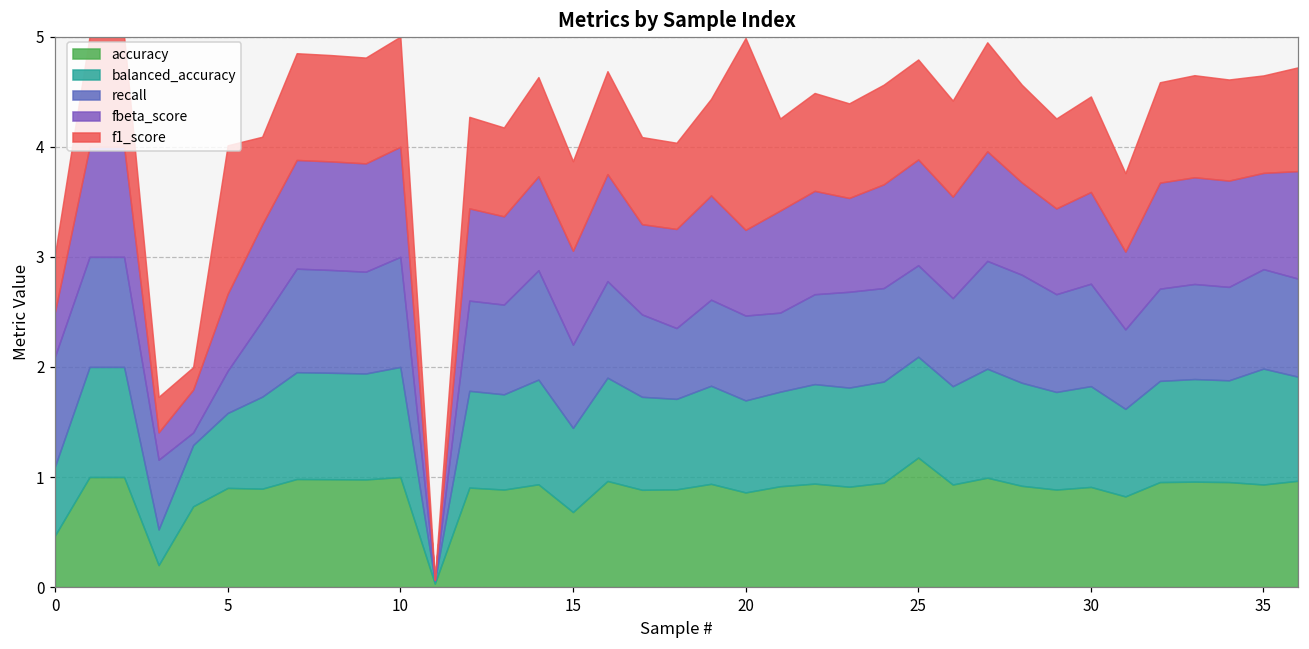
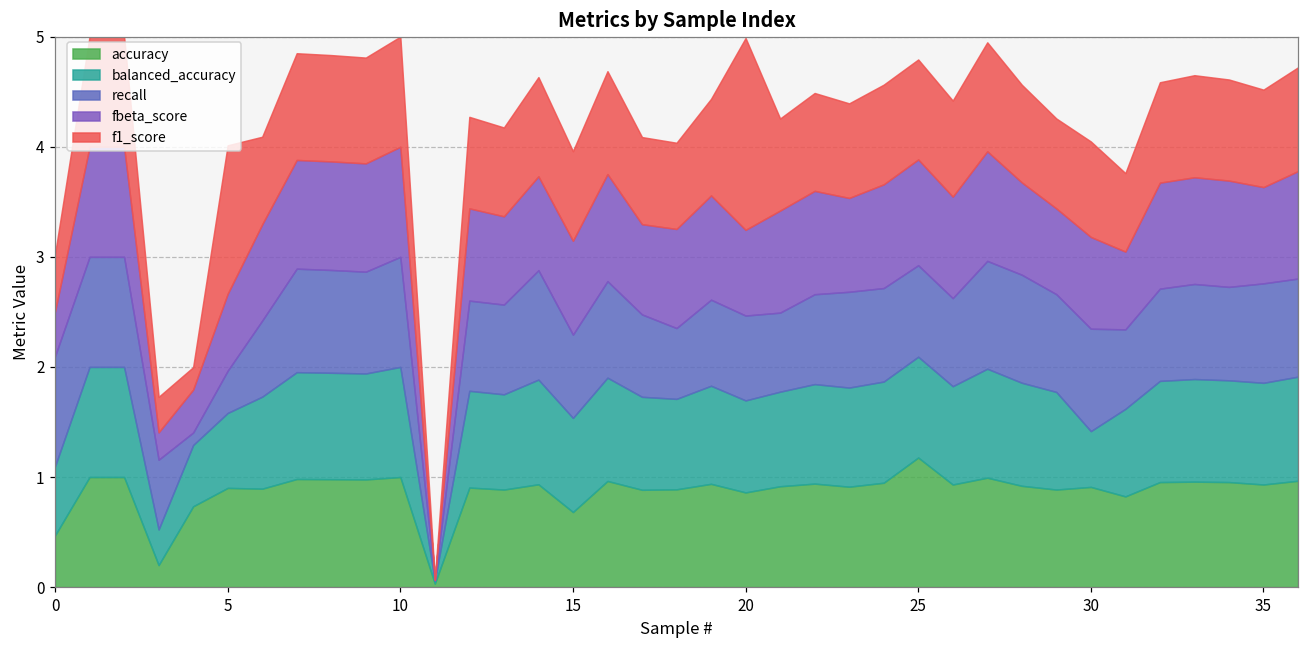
  {
    "accuracy": {
      "0": 0.47,
      "5": 0.90,
      "10": 1.00,
      "15": 0.68,
      "20": 0.86,
      "25": 1.18,
      "30": 0.91,
      "35": 0.93
    },
    "balanced_accuracy": {
      "0": 0.63,
      "5": 0.68,
      "10": 1.00,
-     "15": 0.76,
+     "15": 0.85,
      "20": 0.84,
      "25": 0.92,
-     "30": 0.92,
-     "35": 1.05
+     "30": 0.51,
+     "35": 0.92
    },
    "f1_score": {
      "0": 0.52,
      "10": 1.00,
      "15": 0.81,
      "20": 1.74,
      "25": 0.91,
      "30": 0.87,
      "35": 0.89
    }
  }
